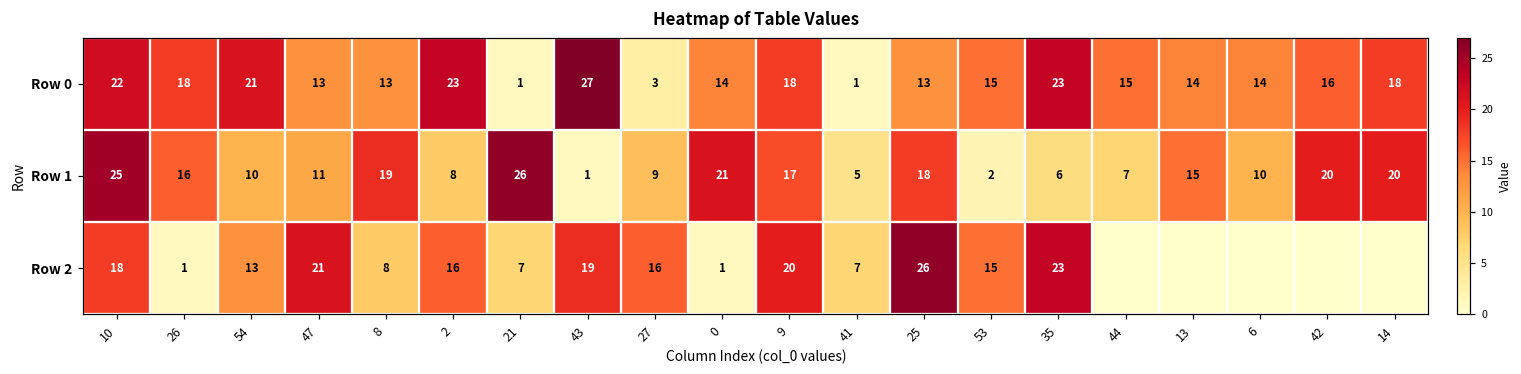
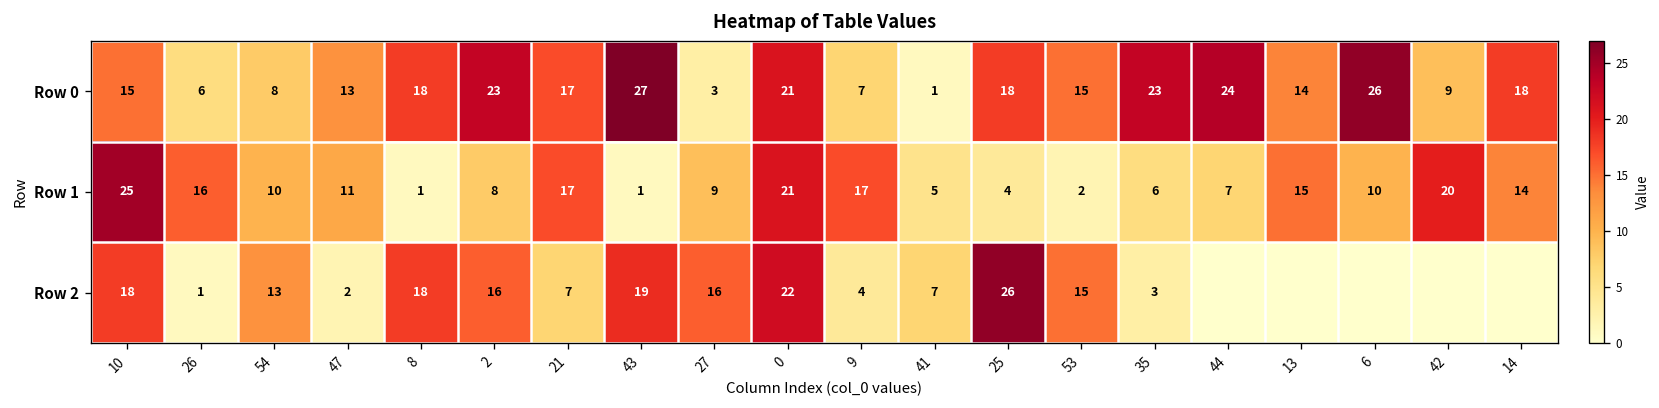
  {
    "Row 0": {
-     "10": 22,
-     "26": 18,
-     "54": 21,
+     "10": 15,
+     "26": 6,
+     "54": 8,
      "47": 13,
-     "8": 13,
+     "8": 18,
      "2": 23,
-     "21": 1,
+     "21": 17,
      "43": 27,
      "27": 3,
-     "0": 14,
-     "9": 18,
+     "0": 21,
+     "9": 7,
      "41": 1,
-     "25": 13,
+     "25": 18,
      "53": 15,
      "35": 23,
-     "44": 15,
+     "44": 24,
      "13": 14,
-     "6": 14,
-     "42": 16,
+     "6": 26,
+     "42": 9,
      "14": 18
    },
    "Row 1": {
      "10": 25,
      "26": 16,
      "54": 10,
      "47": 11,
-     "8": 19,
+     "8": 1,
      "2": 8,
-     "21": 26,
+     "21": 17,
      "43": 1,
      "27": 9,
      "0": 21,
      "9": 17,
      "41": 5,
-     "25": 18,
+     "25": 4,
      "53": 2,
      "35": 6,
      "44": 7,
      "13": 15,
      "6": 10,
      "42": 20,
-     "14": 20
+     "14": 14
    },
    "Row 2": {
      "10": 18,
      "26": 1,
      "54": 13,
-     "47": 21,
-     "8": 8,
+     "47": 2,
+     "8": 18,
      "2": 16,
      "21": 7,
      "43": 19,
      "27": 16,
-     "0": 1,
-     "9": 20,
+     "0": 22,
+     "9": 4,
      "41": 7,
      "25": 26,
      "53": 15,
-     "35": 23
+     "35": 3
    }
  }
